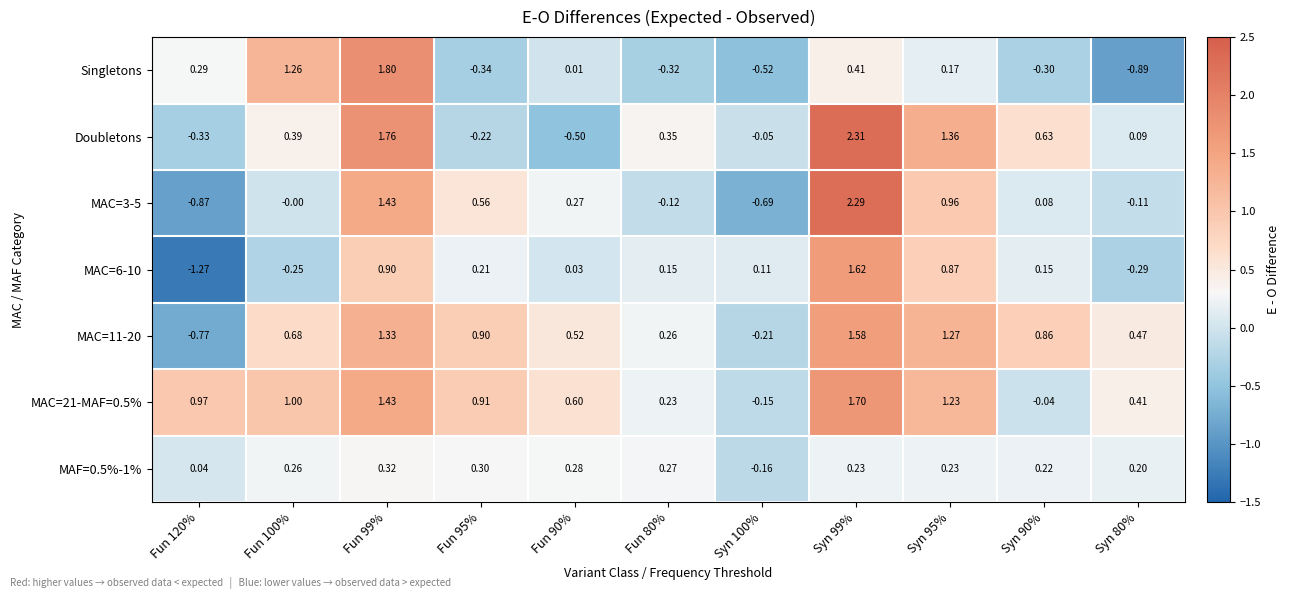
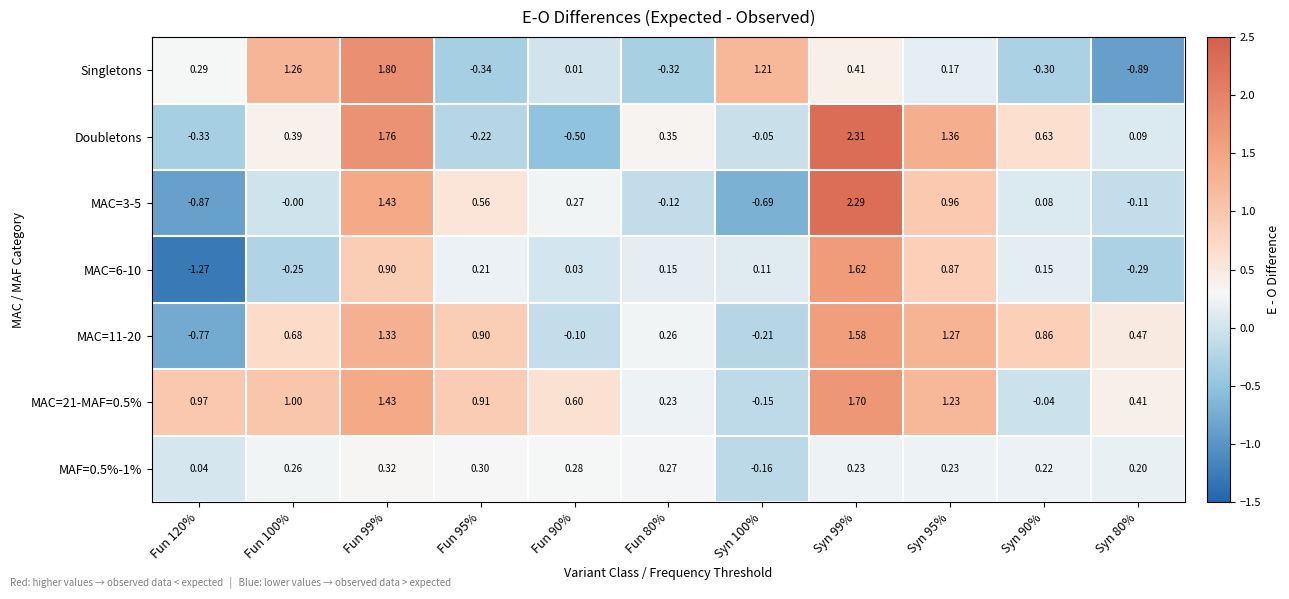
  {
    "Singletons": {
      "Fun 120%": 0.29,
      "Fun 100%": 1.26,
      "Fun 99%": 1.80,
      "Fun 95%": -0.34,
      "Fun 90%": 0.01,
      "Fun 80%": -0.32,
-     "Syn 100%": -0.52,
+     "Syn 100%": 1.21,
      "Syn 99%": 0.41,
      "Syn 95%": 0.17,
      "Syn 90%": -0.30,
      "Syn 80%": -0.89
    },
    "Doubletons": {
      "Fun 120%": -0.33,
      "Fun 100%": 0.39,
      "Fun 99%": 1.76,
      "Fun 95%": -0.22,
      "Fun 90%": -0.50,
      "Fun 80%": 0.35,
      "Syn 100%": -0.05,
      "Syn 99%": 2.31,
      "Syn 95%": 1.36,
      "Syn 90%": 0.63,
      "Syn 80%": 0.09
    },
    "MAC=3-5": {
      "Fun 120%": -0.87,
      "Fun 100%": -0.00,
      "Fun 99%": 1.43,
      "Fun 95%": 0.56,
      "Fun 90%": 0.27,
      "Fun 80%": -0.12,
      "Syn 100%": -0.69,
      "Syn 99%": 2.29,
      "Syn 95%": 0.96,
      "Syn 90%": 0.08,
      "Syn 80%": -0.11
    },
    "MAC=6-10": {
      "Fun 120%": -1.27,
      "Fun 100%": -0.25,
      "Fun 99%": 0.90,
      "Fun 95%": 0.21,
      "Fun 90%": 0.03,
      "Fun 80%": 0.15,
      "Syn 100%": 0.11,
      "Syn 99%": 1.62,
      "Syn 95%": 0.87,
      "Syn 90%": 0.15,
      "Syn 80%": -0.29
    },
    "MAC=11-20": {
      "Fun 120%": -0.77,
      "Fun 100%": 0.68,
      "Fun 99%": 1.33,
      "Fun 95%": 0.90,
-     "Fun 90%": 0.52,
+     "Fun 90%": -0.10,
      "Fun 80%": 0.26,
      "Syn 100%": -0.21,
      "Syn 99%": 1.58,
      "Syn 95%": 1.27,
      "Syn 90%": 0.86,
      "Syn 80%": 0.47
    },
    "MAC=21-MAF=0.5%": {
      "Fun 120%": 0.97,
      "Fun 100%": 1.00,
      "Fun 99%": 1.43,
      "Fun 95%": 0.91,
      "Fun 90%": 0.60,
      "Fun 80%": 0.23,
      "Syn 100%": -0.15,
      "Syn 99%": 1.70,
      "Syn 95%": 1.23,
      "Syn 90%": -0.04,
      "Syn 80%": 0.41
    },
    "MAF=0.5%-1%": {
      "Fun 120%": 0.04,
      "Fun 100%": 0.26,
      "Fun 99%": 0.32,
      "Fun 95%": 0.30,
      "Fun 90%": 0.28,
      "Fun 80%": 0.27,
      "Syn 100%": -0.16,
      "Syn 99%": 0.23,
      "Syn 95%": 0.23,
      "Syn 90%": 0.22,
      "Syn 80%": 0.20
    }
  }
